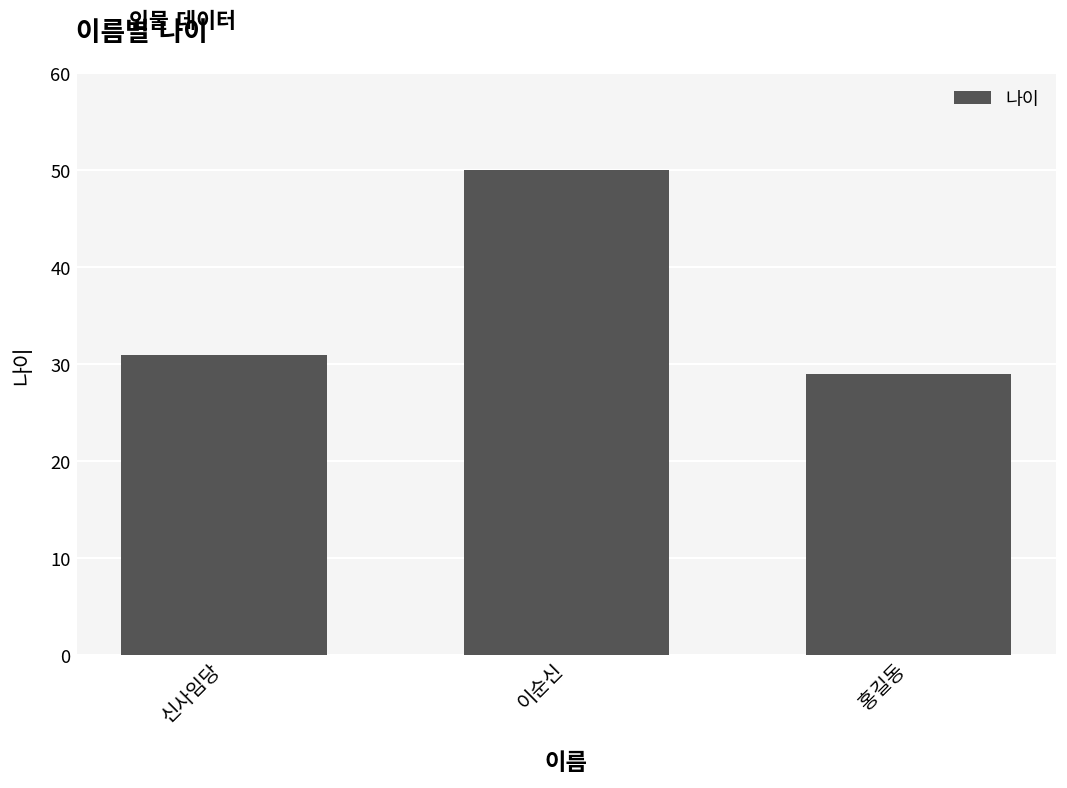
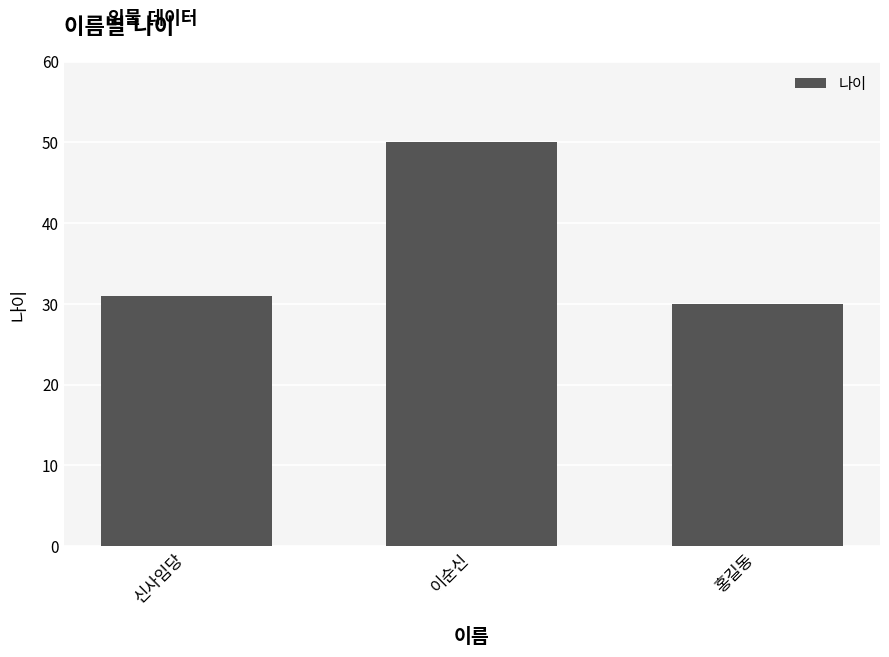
  {
    "신사임당": 31,
    "이순신": 50,
-   "홍길동": 29
+   "홍길동": 30
  }
